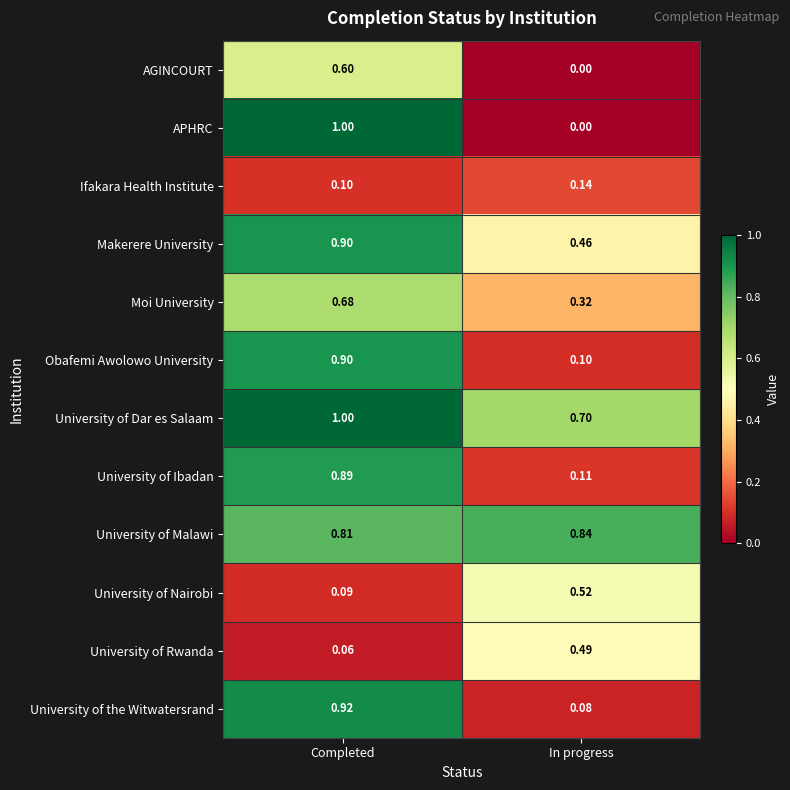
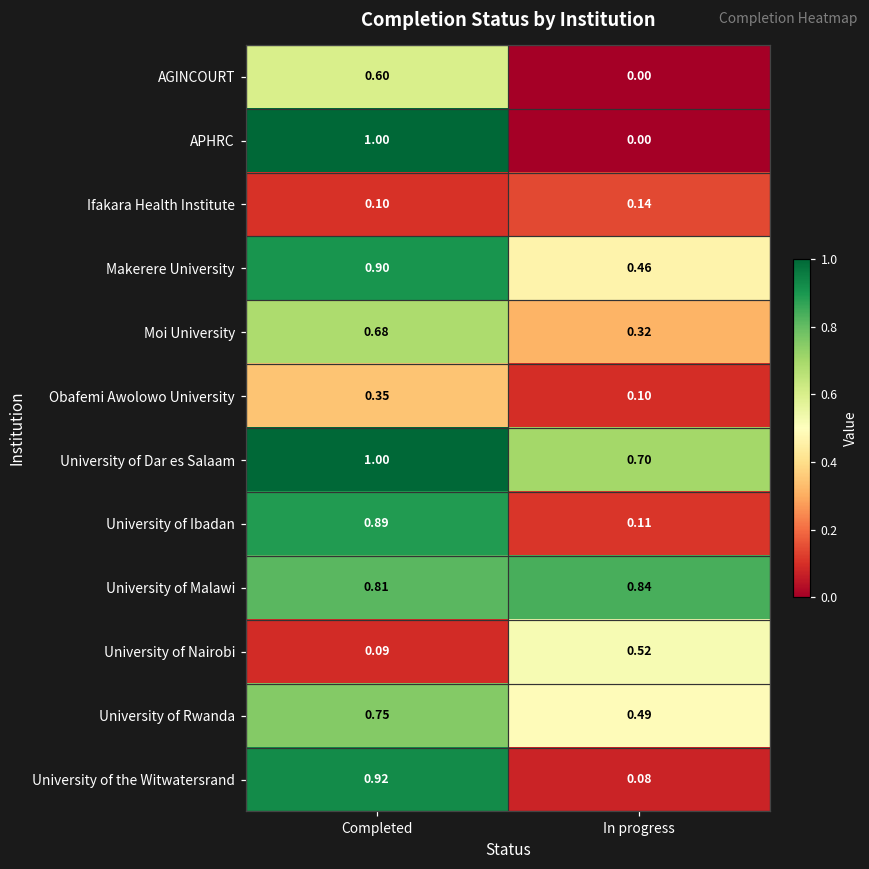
  {
    "AGINCOURT": {
      "Completed": 0.60,
      "In progress": 0.00
    },
    "APHRC": {
      "Completed": 1.00,
      "In progress": 0.00
    },
    "Ifakara Health Institute": {
      "Completed": 0.10,
      "In progress": 0.14
    },
    "Makerere University": {
      "Completed": 0.90,
      "In progress": 0.46
    },
    "Moi University": {
      "Completed": 0.68,
      "In progress": 0.32
    },
    "Obafemi Awolowo University": {
-     "Completed": 0.90,
+     "Completed": 0.35,
      "In progress": 0.10
    },
    "University of Dar es Salaam": {
      "Completed": 1.00,
      "In progress": 0.70
    },
    "University of Ibadan": {
      "Completed": 0.89,
      "In progress": 0.11
    },
    "University of Malawi": {
      "Completed": 0.81,
      "In progress": 0.84
    },
    "University of Nairobi": {
      "Completed": 0.09,
      "In progress": 0.52
    },
    "University of Rwanda": {
-     "Completed": 0.06,
+     "Completed": 0.75,
      "In progress": 0.49
    },
    "University of the Witwatersrand": {
      "Completed": 0.92,
      "In progress": 0.08
    }
  }
